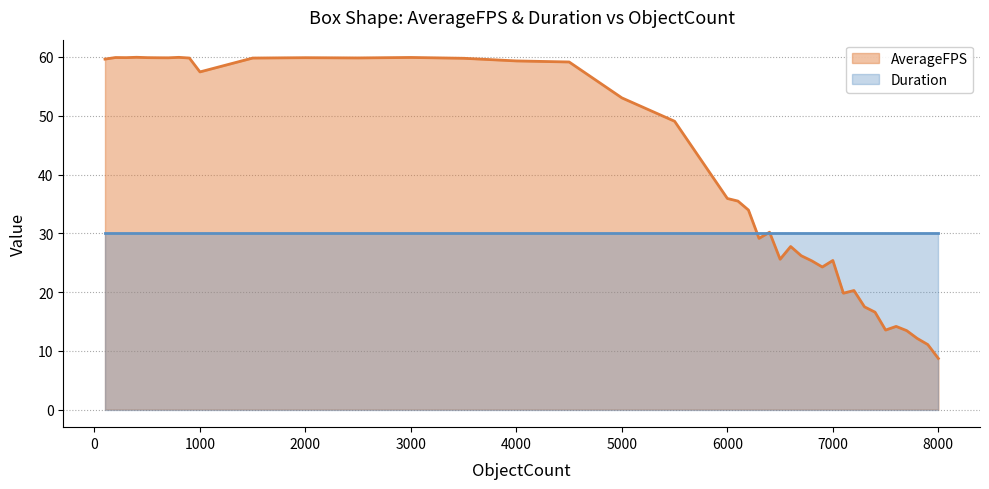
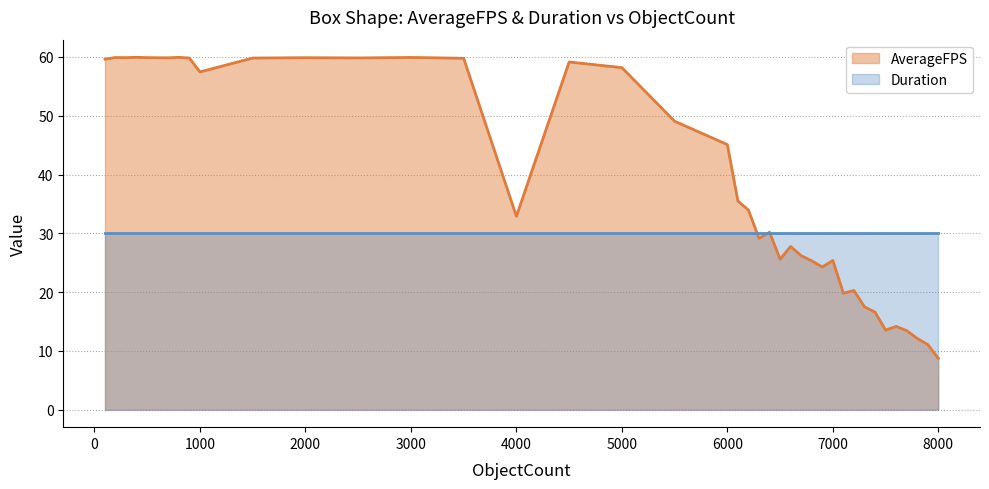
  {
    "AverageFPS": {
      "1000": 57,
      "2000": 60,
      "3000": 60,
-     "4000": 59,
-     "5000": 53,
-     "6000": 36,
+     "4000": 33,
+     "5000": 58,
+     "6000": 45,
      "7000": 25,
      "8000": 9
    },
    "Duration": {
      "1000": 30,
      "2000": 30,
      "3000": 30,
      "4000": 30,
      "5000": 30,
      "6000": 30,
      "7000": 30,
      "8000": 30
    }
  }
